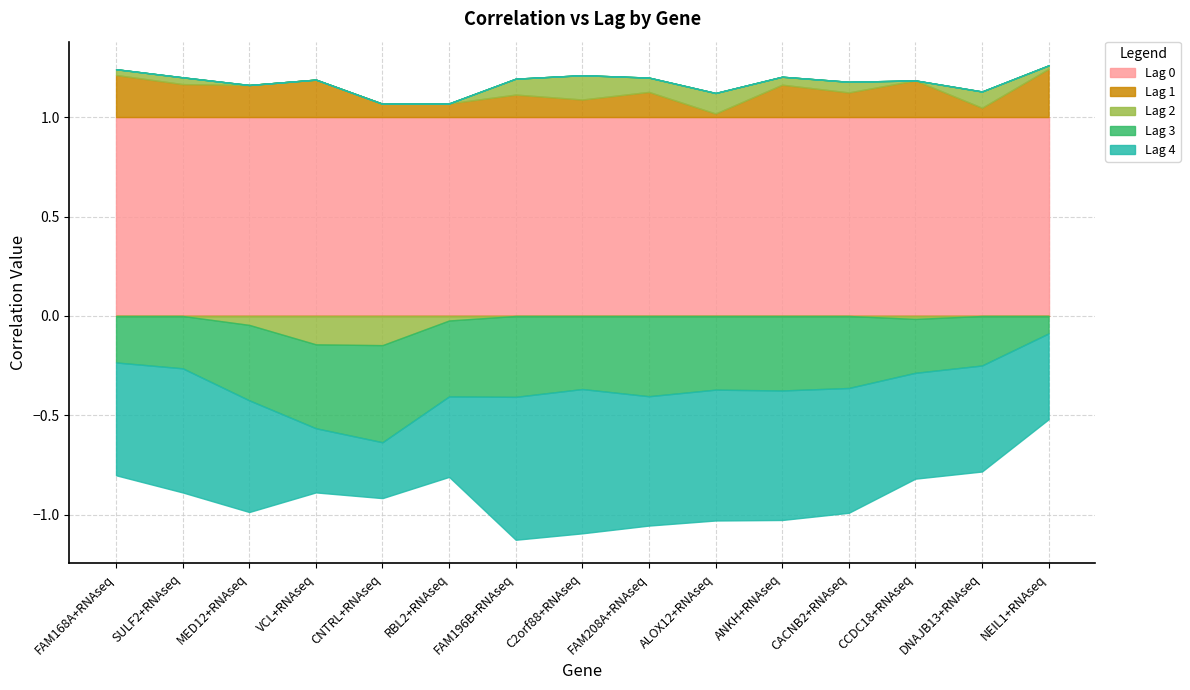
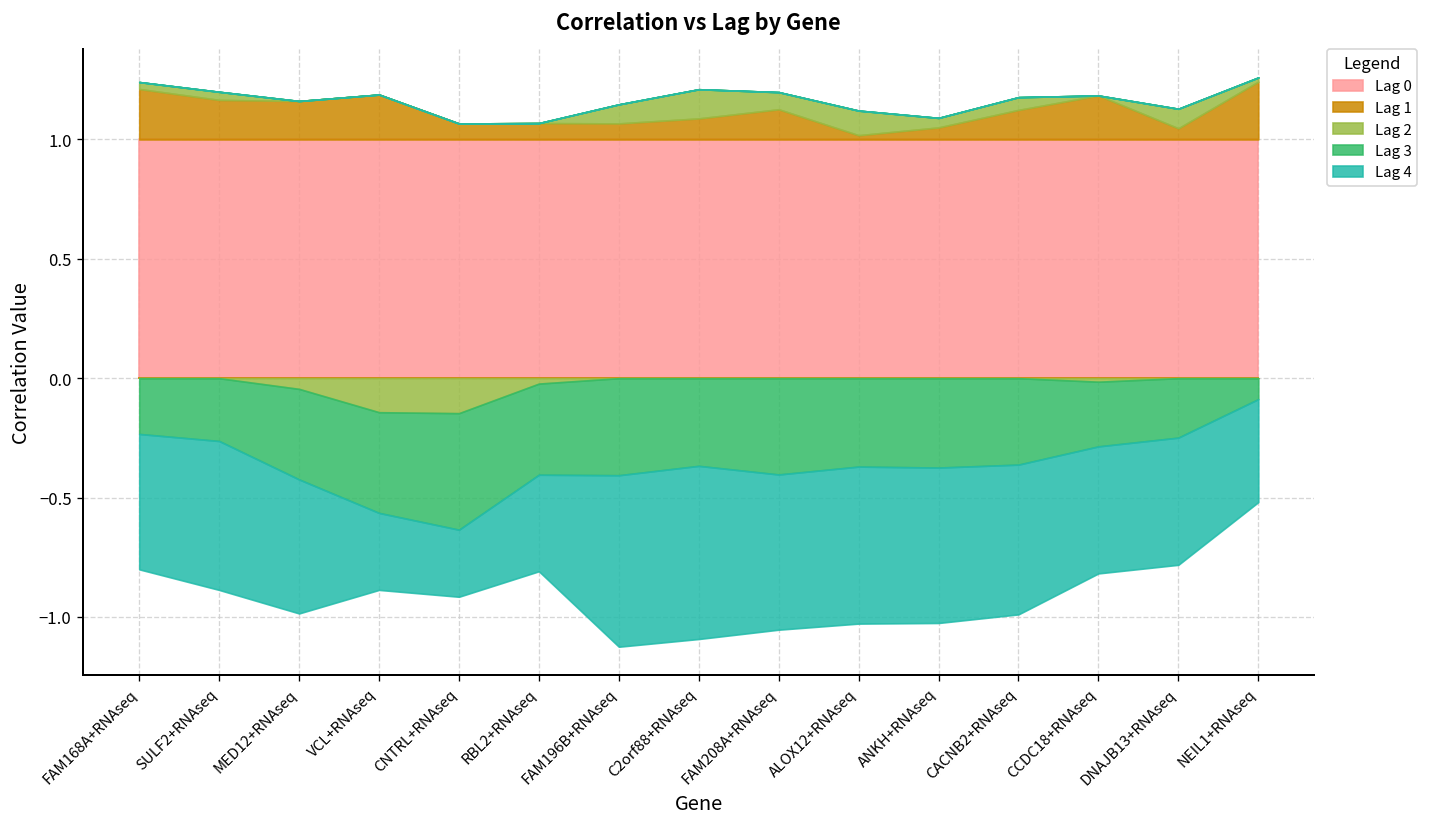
  {
    "Lag 1": {
      "FAM168A+RNAseq": 0.21,
      "SULF2+RNAseq": 0.17,
-     "FAM196B+RNAseq": 0.11,
+     "FAM196B+RNAseq": 0.07,
      "C2orf88+RNAseq": 0.09,
      "FAM208A+RNAseq": 0.13,
      "ALOX12+RNAseq": 0.02,
-     "ANKH+RNAseq": 0.16,
+     "ANKH+RNAseq": 0.05,
      "CACNB2+RNAseq": 0.12,
      "DNAJB13+RNAseq": 0.05,
      "NEIL1+RNAseq": 0.24
    }
  }
